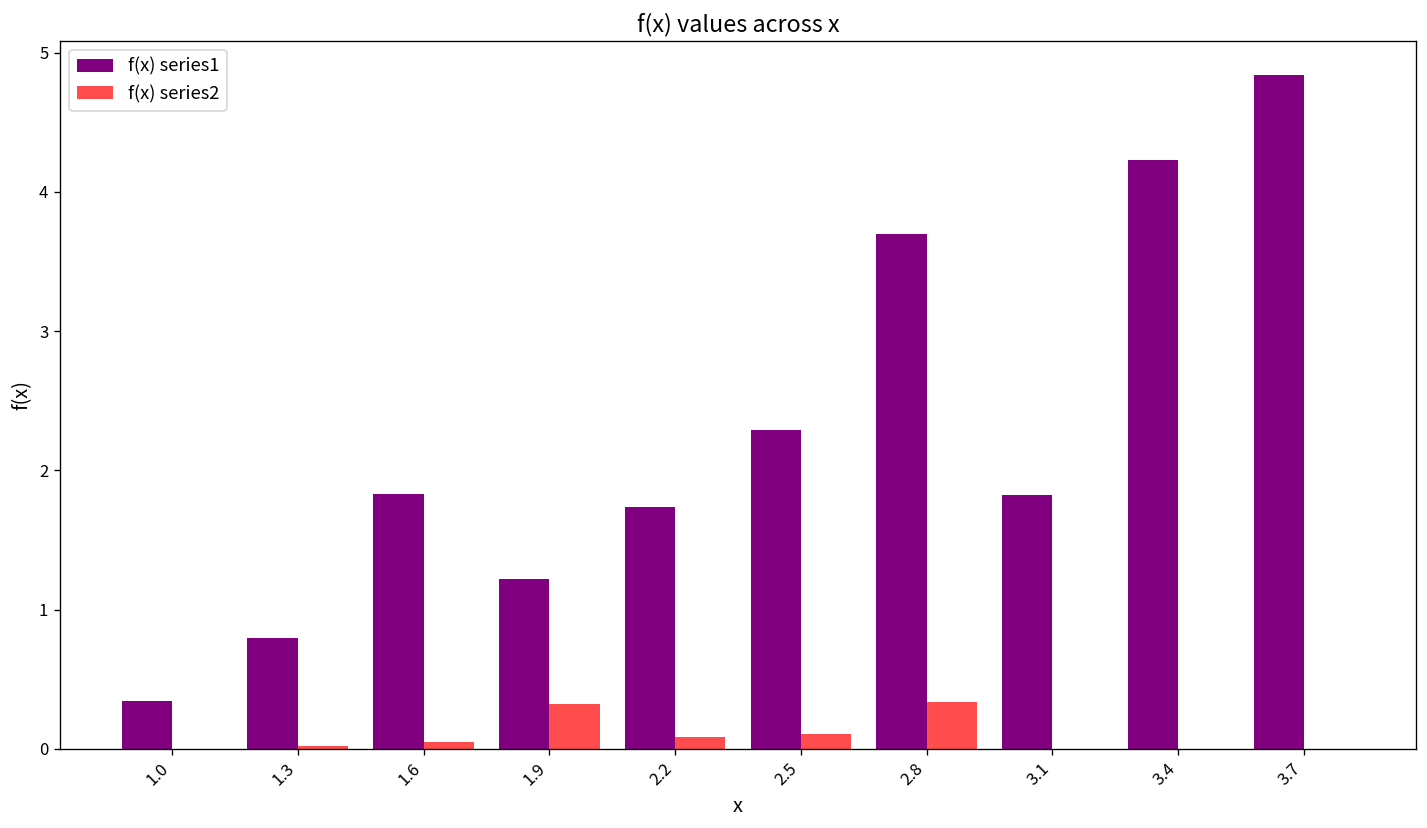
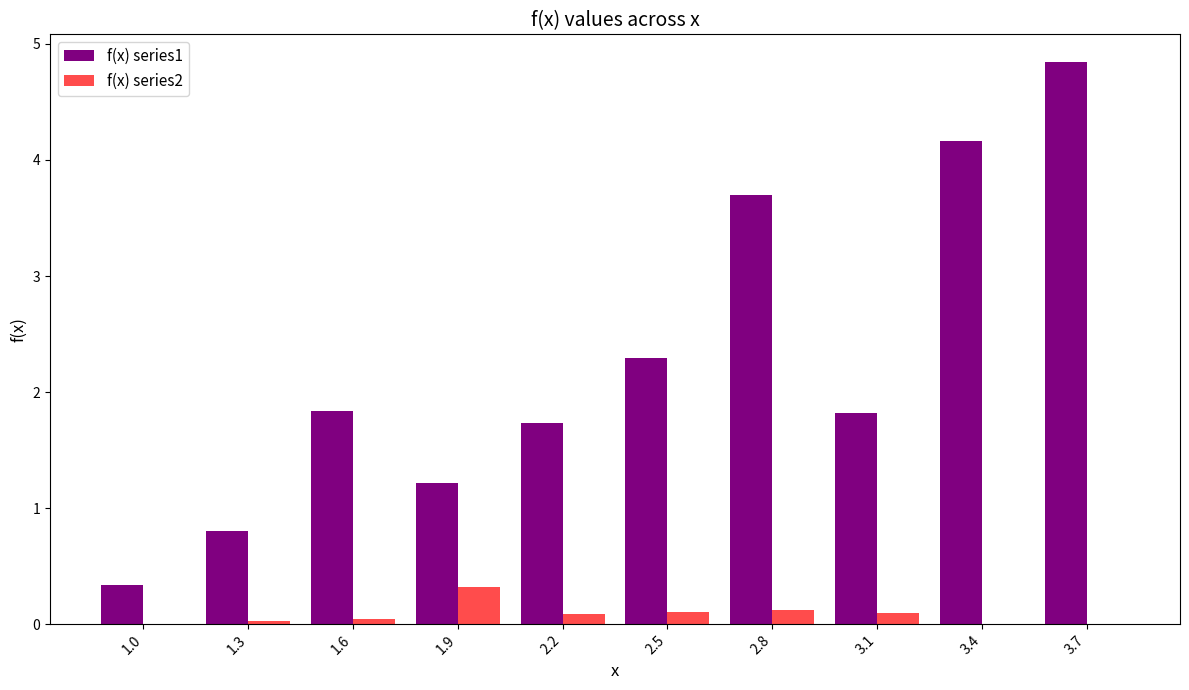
  {
    "f(x) series1": {
      "1.0": 0.34,
      "1.3": 0.80,
      "1.6": 1.83,
      "1.9": 1.22,
      "2.2": 1.73,
      "2.5": 2.29,
      "2.8": 3.70,
      "3.1": 1.82,
-     "3.4": 4.23,
+     "3.4": 4.16,
      "3.7": 4.84
    },
    "f(x) series2": {
      "1.0": 0.00,
      "1.3": 0.02,
      "1.6": 0.05,
      "1.9": 0.32,
      "2.2": 0.09,
      "2.5": 0.11,
-     "2.8": 0.34,
-     "3.1": 0.0,
+     "2.8": 0.12,
+     "3.1": 0.1,
      "3.4": 0.00,
      "3.7": 0.00
    }
  }
